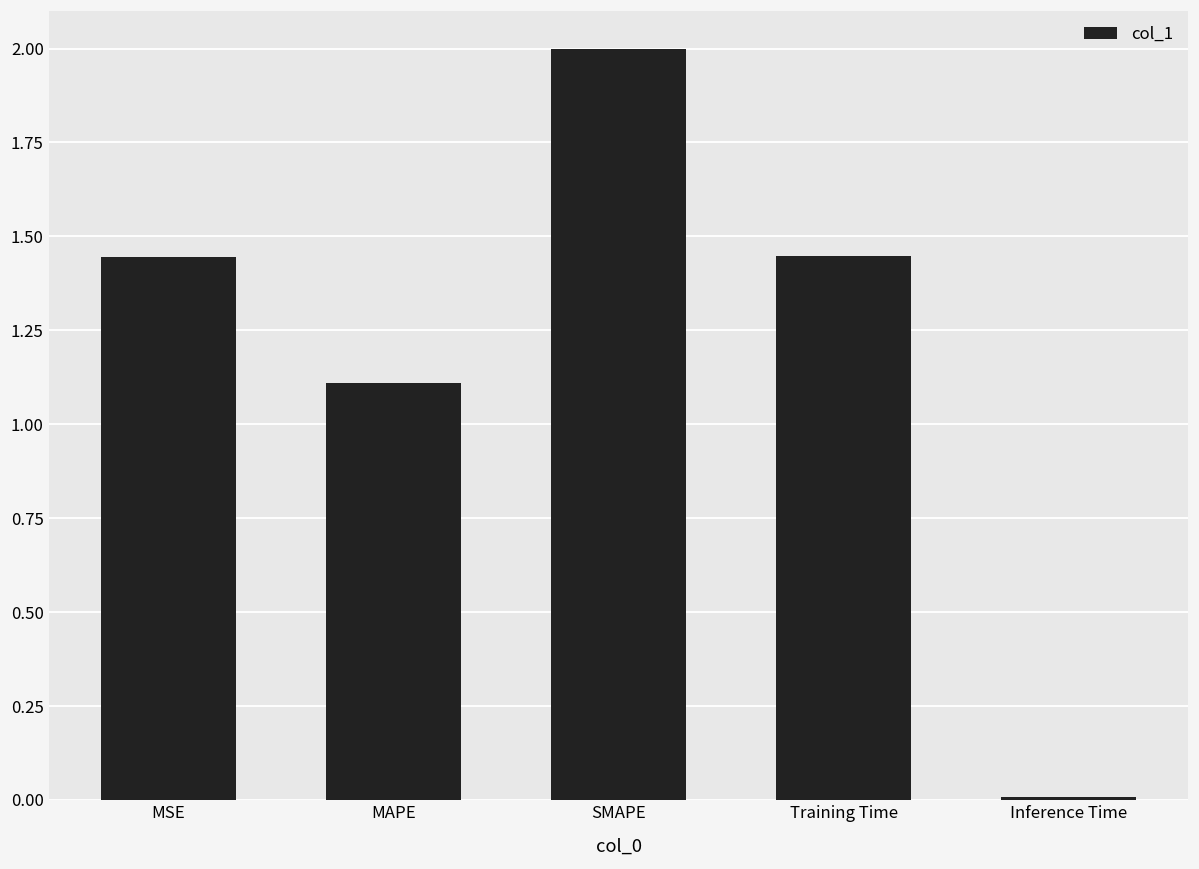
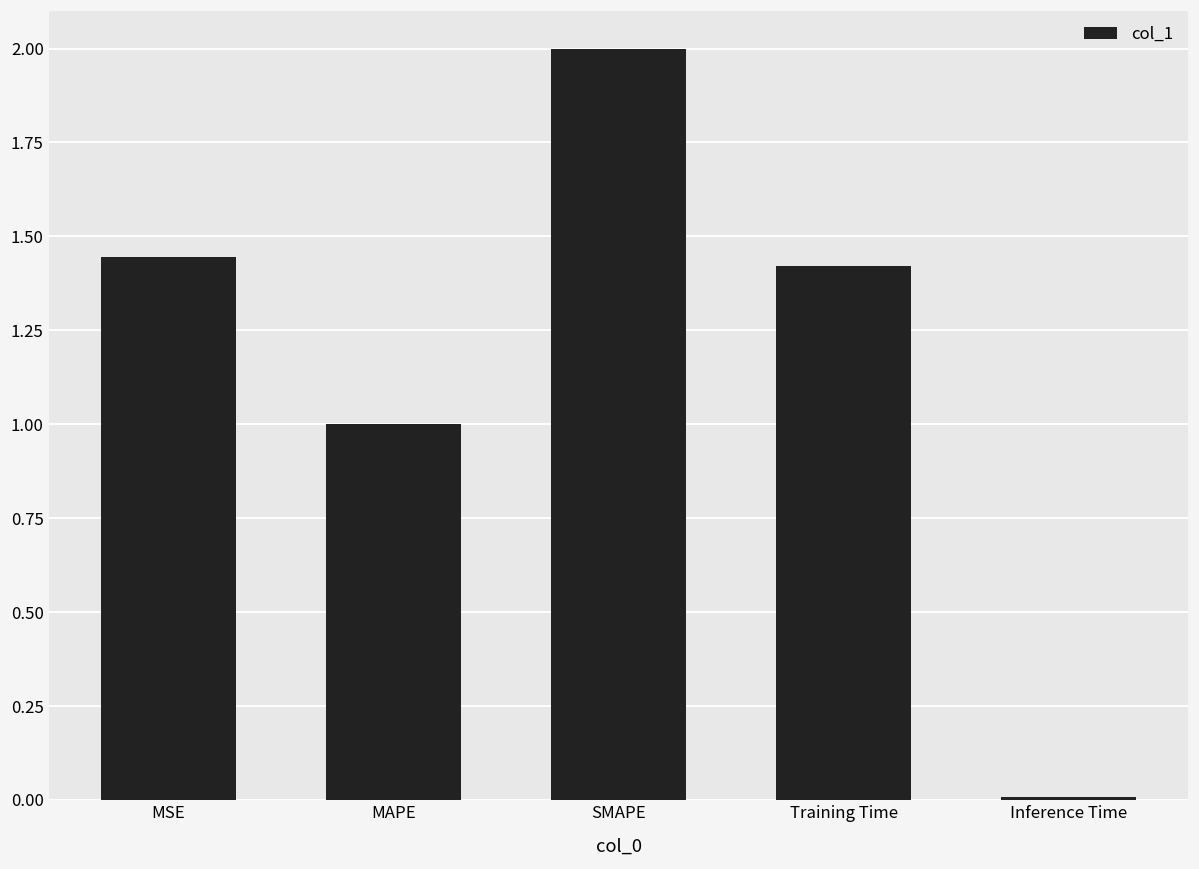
  {
    "MSE": 1.44,
-   "MAPE": 1.11,
+   "MAPE": 1.00,
    "SMAPE": 2.00,
-   "Training Time": 1.45,
+   "Training Time": 1.42,
    "Inference Time": 0.01
  }
